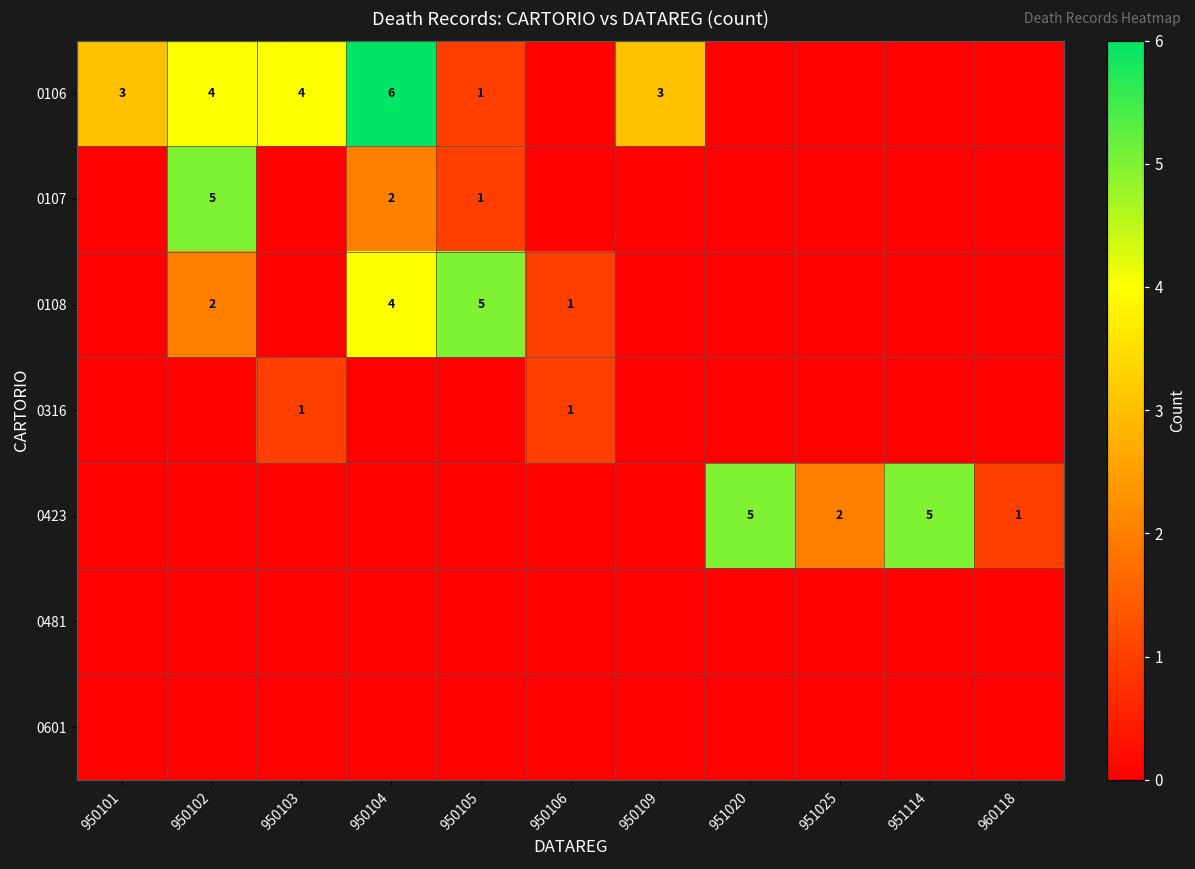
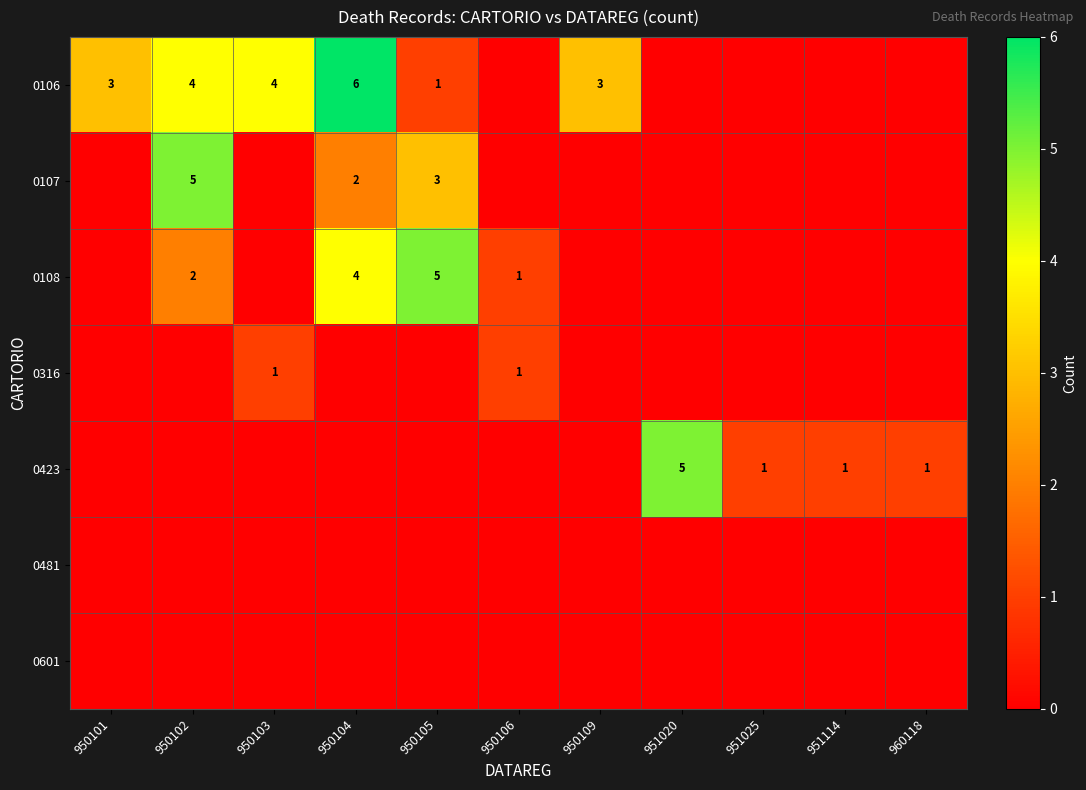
  {
    "0106": {
      "950101": 3,
      "950102": 4,
      "950103": 4,
      "950104": 6,
      "950105": 1,
      "950109": 3
    },
    "0107": {
      "950102": 5,
      "950104": 2,
-     "950105": 1
+     "950105": 3
    },
    "0108": {
      "950102": 2,
      "950104": 4,
      "950105": 5,
      "950106": 1
    },
    "0316": {
      "950103": 1,
      "950106": 1
    },
    "0423": {
      "951020": 5,
-     "951025": 2,
-     "951114": 5,
+     "951025": 1,
+     "951114": 1,
      "960118": 1
    }
  }
